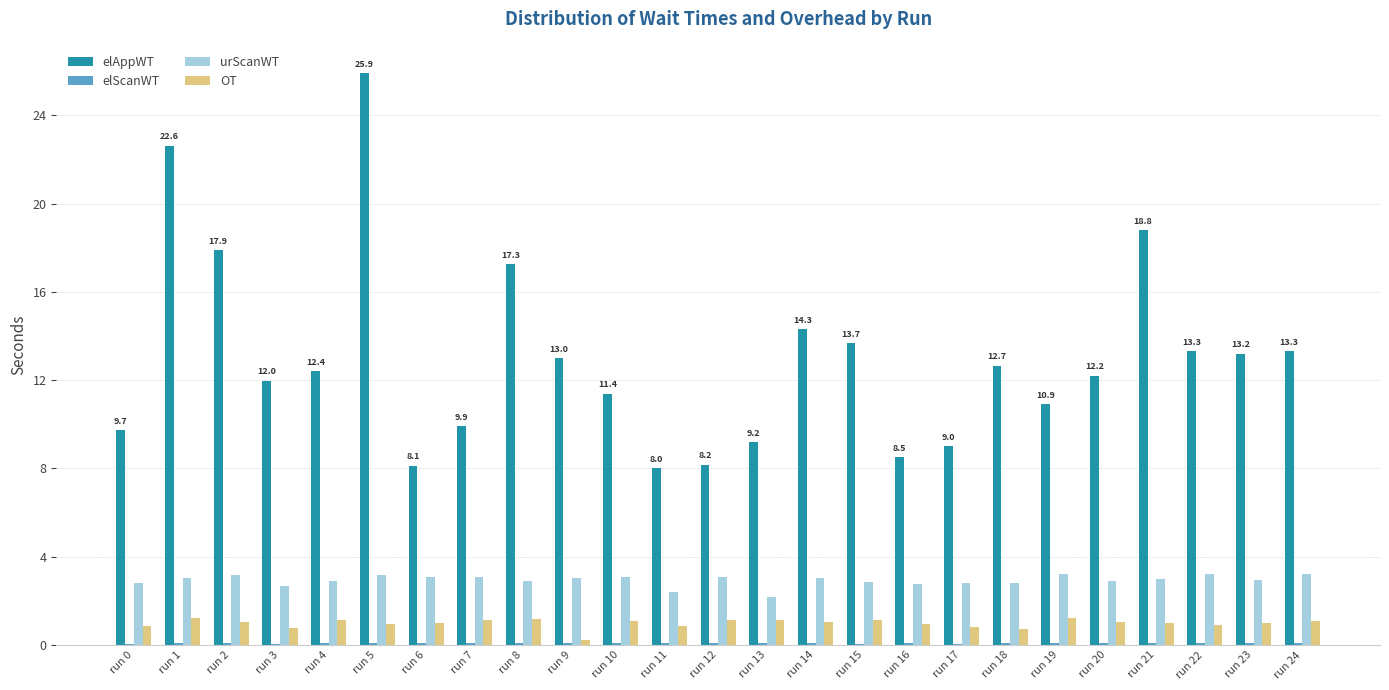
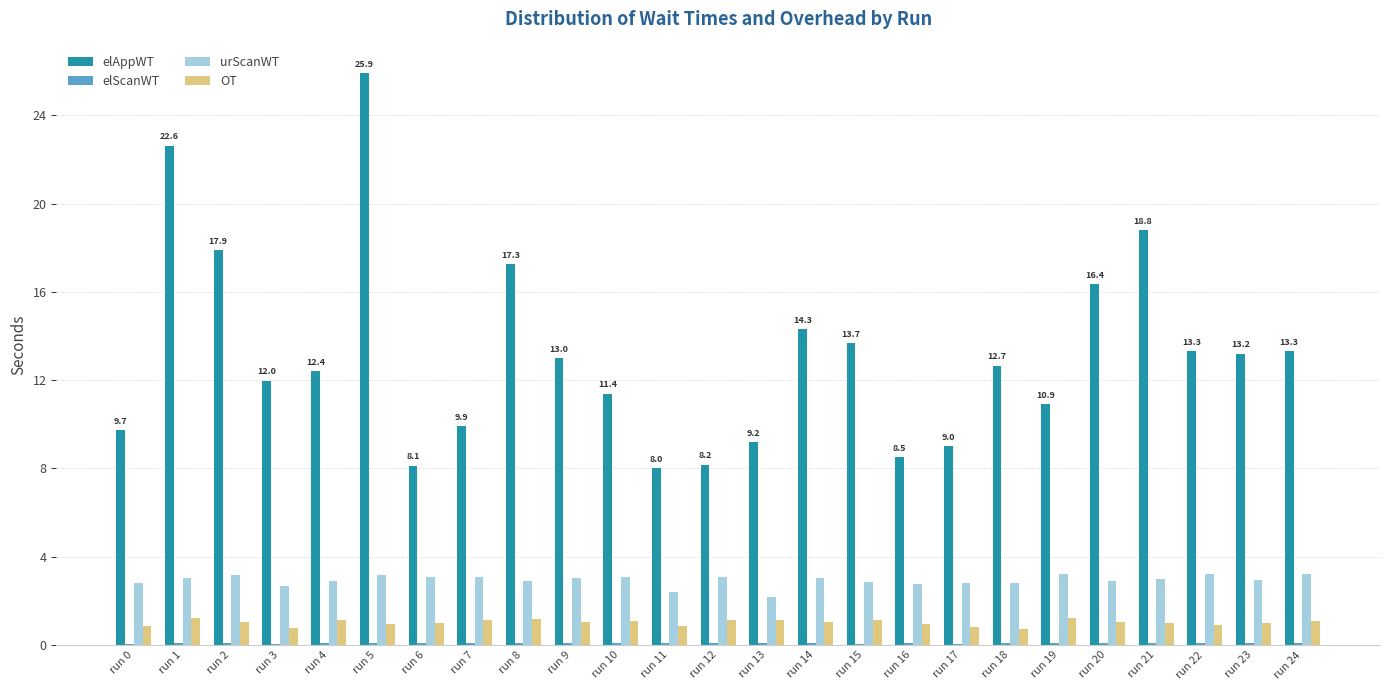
  {
    "elAppWT": {
      "run 0": 9.7,
      "run 1": 22.6,
      "run 2": 17.9,
      "run 3": 12.0,
      "run 4": 12.4,
      "run 5": 25.9,
      "run 6": 8.1,
      "run 7": 9.9,
      "run 8": 17.3,
      "run 9": 13.0,
      "run 10": 11.4,
      "run 11": 8.0,
      "run 12": 8.2,
      "run 13": 9.2,
      "run 14": 14.3,
      "run 15": 13.7,
      "run 16": 8.5,
      "run 17": 9.0,
      "run 18": 12.7,
      "run 19": 10.9,
-     "run 20": 12.2,
+     "run 20": 16.4,
      "run 21": 18.8,
      "run 22": 13.3,
      "run 23": 13.2,
      "run 24": 13.3
    },
    "urScanWT": {
      "run 0": 2.8,
      "run 1": 3.1,
      "run 2": 3.2,
      "run 3": 2.7,
      "run 4": 2.9,
      "run 5": 3.2,
      "run 6": 3.1,
      "run 7": 3.1,
      "run 8": 2.9,
      "run 9": 3.0,
      "run 10": 3.1,
      "run 11": 2.4,
      "run 12": 3.1,
      "run 13": 2.2,
      "run 14": 3.0,
      "run 15": 2.9,
      "run 16": 2.8,
      "run 17": 2.8,
      "run 18": 2.8,
      "run 19": 3.2,
      "run 20": 2.9,
      "run 21": 3.0,
      "run 22": 3.2,
      "run 23": 3.0,
      "run 24": 3.2
    },
    "OT": {
      "run 0": 0.9,
      "run 1": 1.2,
      "run 2": 1.0,
      "run 3": 0.7,
      "run 4": 1.1,
      "run 5": 0.9,
      "run 6": 1.0,
      "run 7": 1.1,
      "run 8": 1.2,
-     "run 9": 0.2,
+     "run 9": 1.1,
      "run 10": 1.1,
      "run 11": 0.8,
      "run 12": 1.1,
      "run 13": 1.1,
      "run 14": 1.1,
      "run 15": 1.1,
      "run 16": 1.0,
      "run 17": 0.8,
      "run 18": 0.7,
      "run 19": 1.2,
      "run 20": 1.0,
      "run 21": 1.0,
      "run 22": 0.9,
      "run 23": 1.0,
      "run 24": 1.1
    }
  }
